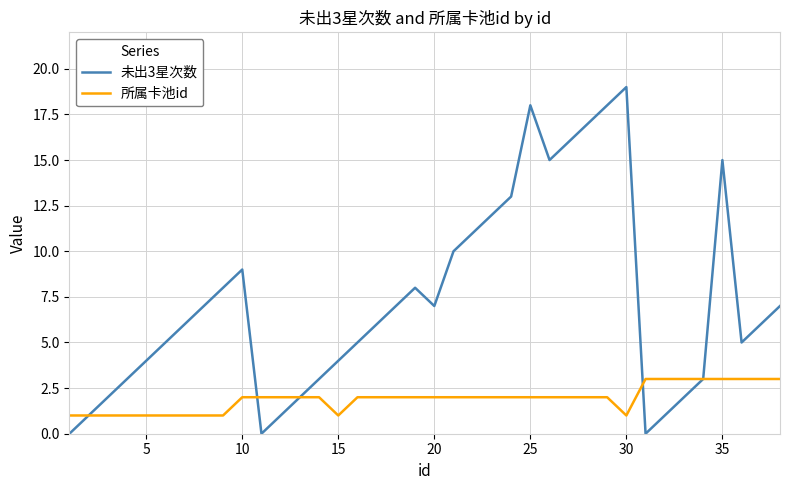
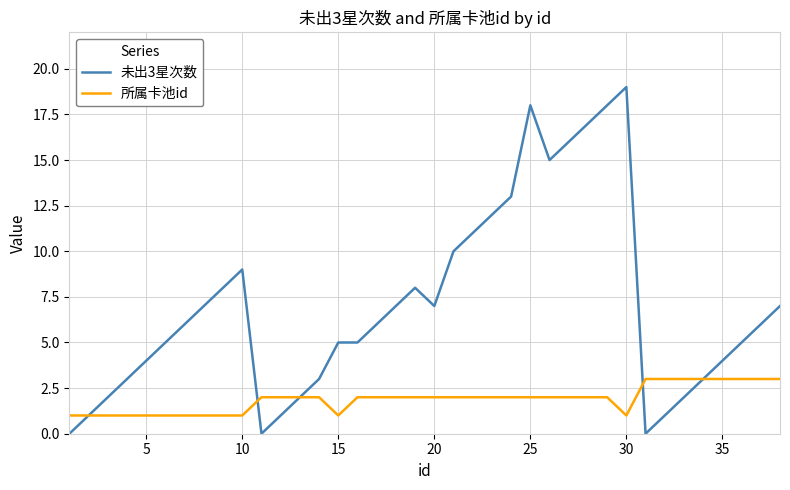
  {
    "未出3星次数": {
      "5": 4,
      "10": 9,
-     "15": 4,
+     "15": 5,
      "20": 7,
      "25": 18,
      "30": 19,
-     "35": 15
+     "35": 4
    },
    "所属卡池id": {
      "5": 1,
-     "10": 2,
+     "10": 1,
      "15": 1,
      "20": 2,
      "25": 2,
      "30": 1,
      "35": 3
    }
  }
